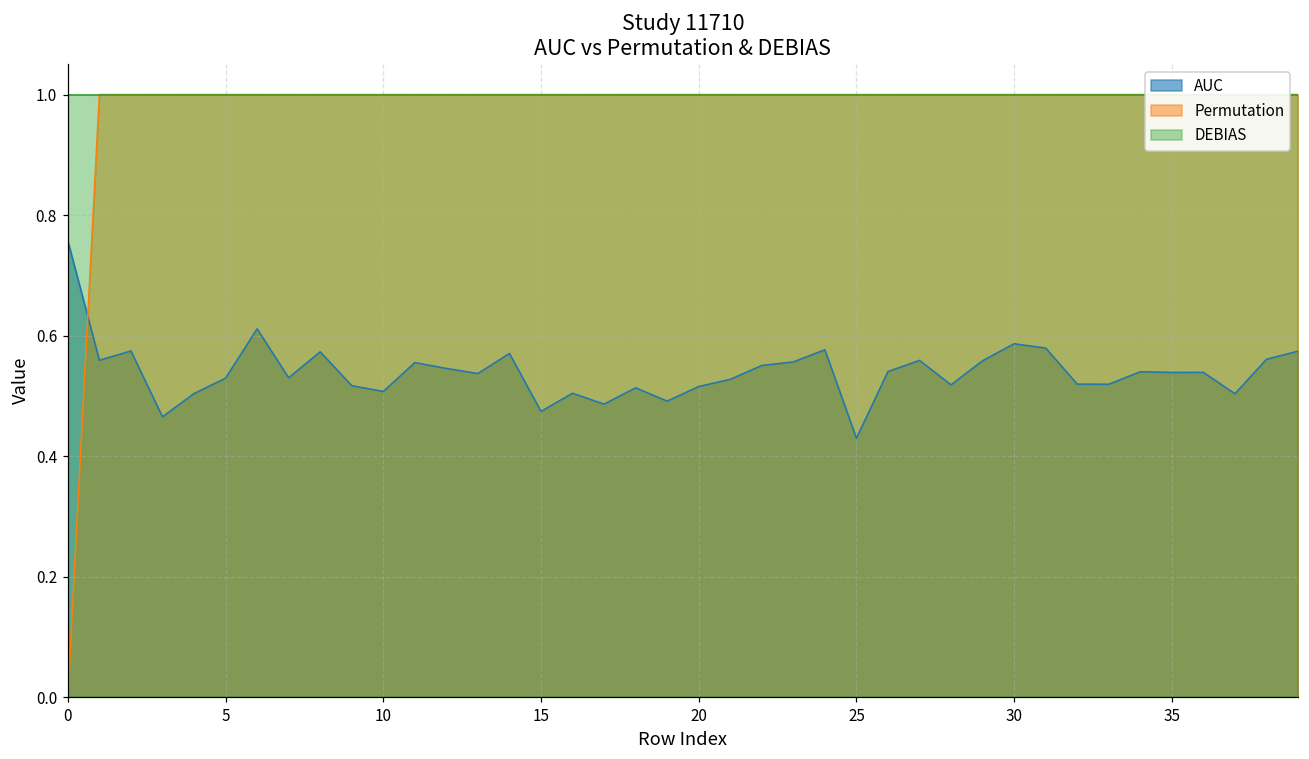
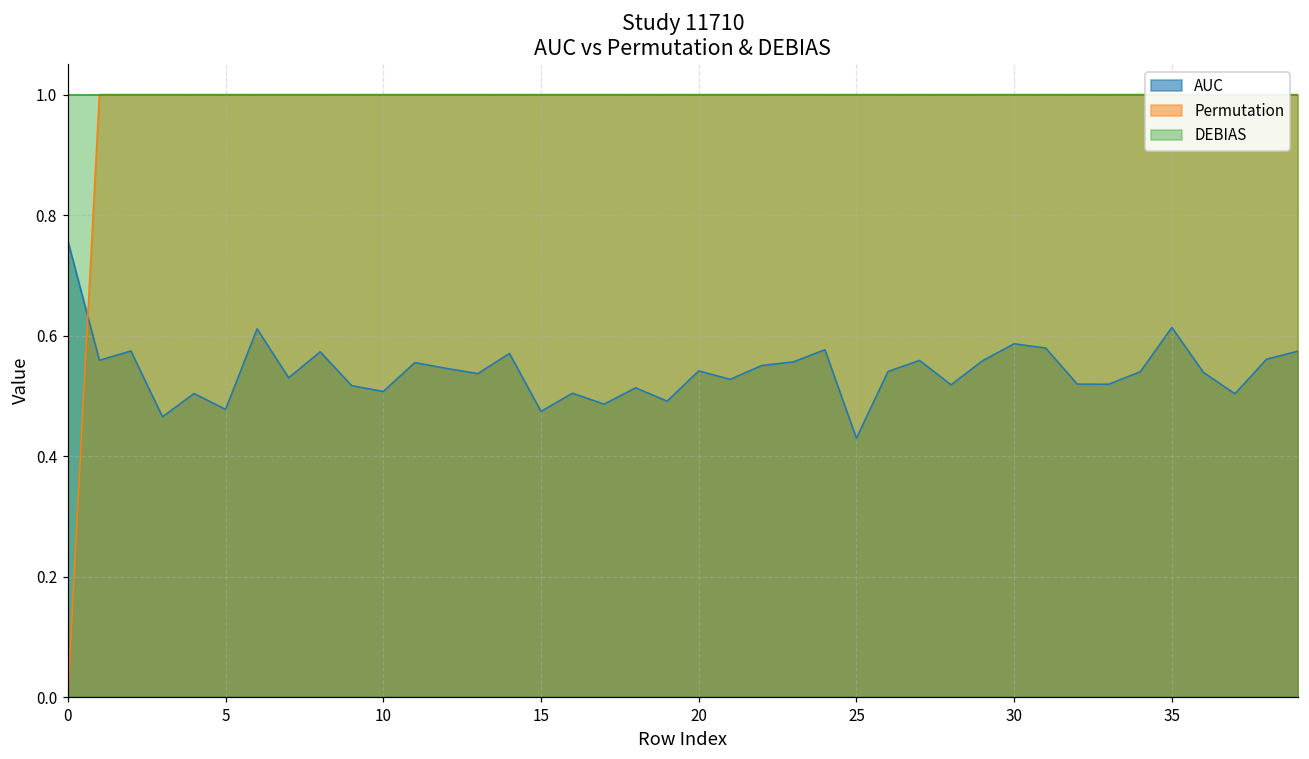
  {
    "AUC": {
      "0": 0.76,
-     "5": 0.53,
+     "5": 0.48,
      "10": 0.51,
      "15": 0.47,
-     "20": 0.52,
+     "20": 0.54,
      "25": 0.43,
      "30": 0.59,
-     "35": 0.54
+     "35": 0.61
    },
    "Permutation": {
      "0": 0.00
    },
    "DEBIAS": {
      "0": 1.00
    }
  }
